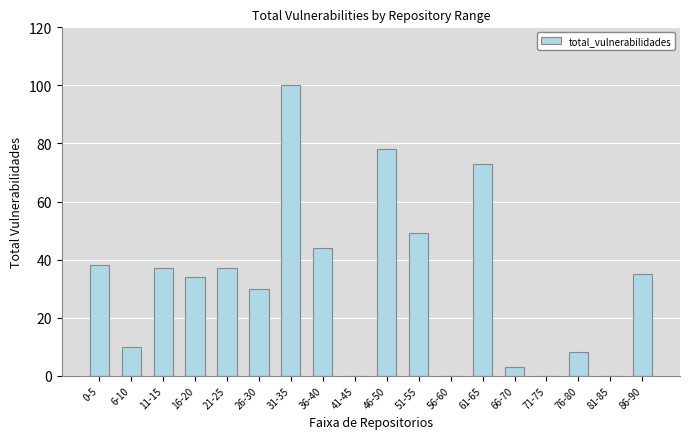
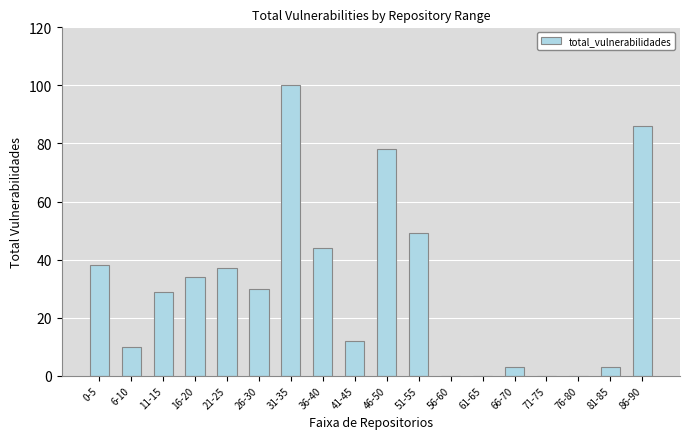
  {
    "0-5": 38,
    "6-10": 10,
-   "11-15": 37,
+   "11-15": 29,
    "16-20": 34,
    "21-25": 37,
    "26-30": 30,
    "31-35": 100,
    "36-40": 44,
-   "41-45": 0,
+   "41-45": 12,
    "46-50": 78,
    "51-55": 49,
    "56-60": 0,
-   "61-65": 73,
+   "61-65": 0,
    "66-70": 3,
    "71-75": 0,
-   "76-80": 8,
-   "81-85": 0,
-   "86-90": 35
+   "76-80": 0,
+   "81-85": 3,
+   "86-90": 86
  }
